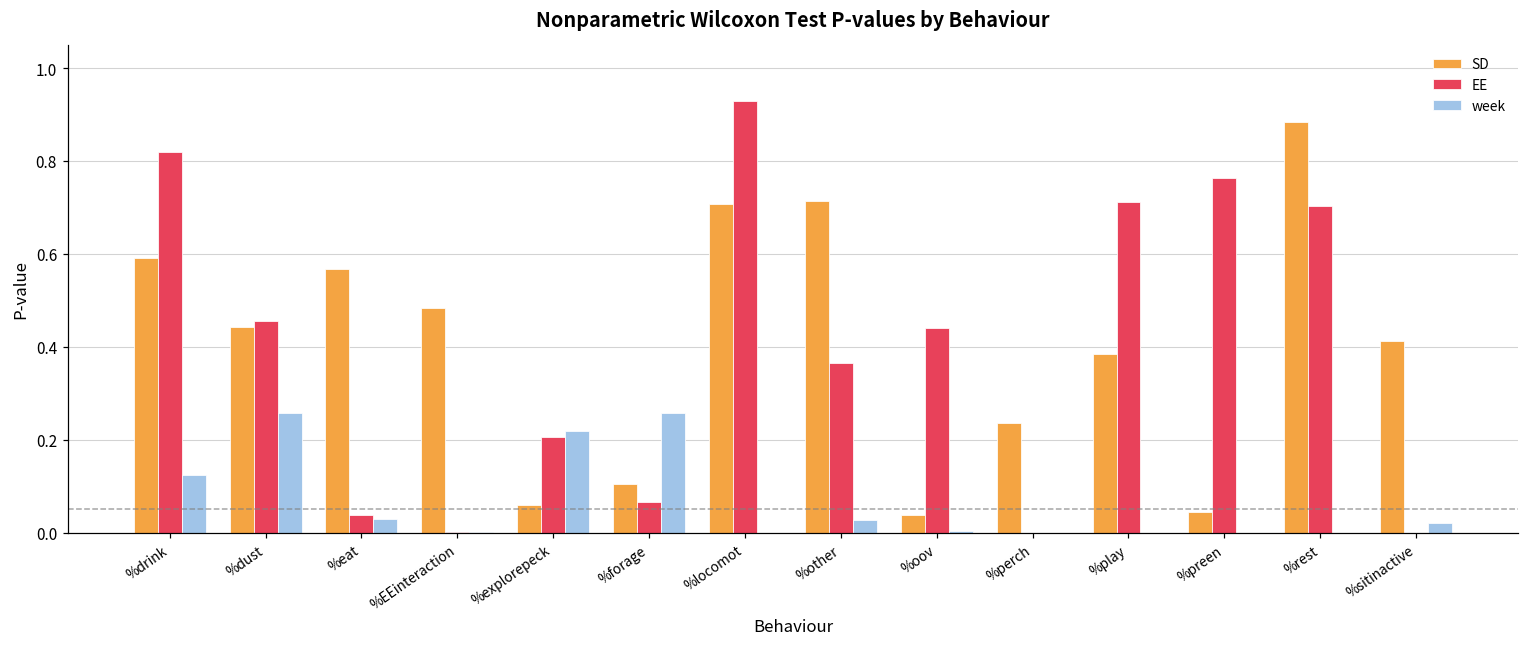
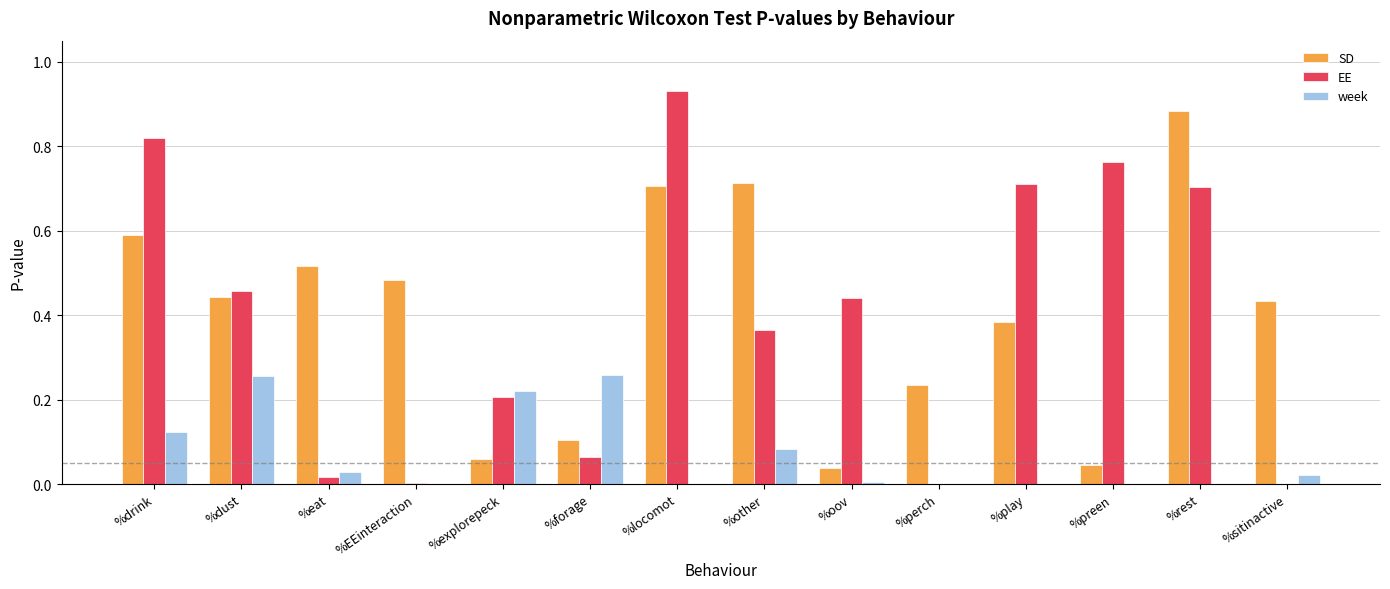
  {
    "SD": {
      "%drink": 0.59,
      "%dust": 0.44,
-     "%eat": 0.57,
+     "%eat": 0.52,
      "%EEinteraction": 0.48,
      "%explorepeck": 0.06,
      "%forage": 0.11,
      "%locomot": 0.71,
      "%other": 0.71,
      "%oov": 0.04,
      "%perch": 0.24,
      "%play": 0.38,
      "%preen": 0.04,
      "%rest": 0.88,
-     "%sitinactive": 0.41
+     "%sitinactive": 0.43
    },
    "EE": {
      "%drink": 0.82,
      "%dust": 0.46,
-     "%eat": 0.04,
+     "%eat": 0.02,
      "%explorepeck": 0.21,
      "%forage": 0.07,
      "%locomot": 0.93,
      "%other": 0.36,
      "%oov": 0.44,
      "%play": 0.71,
      "%preen": 0.76,
      "%rest": 0.70
    },
    "week": {
      "%drink": 0.12,
      "%dust": 0.26,
      "%eat": 0.03,
      "%explorepeck": 0.22,
      "%forage": 0.26,
-     "%other": 0.03,
+     "%other": 0.08,
      "%sitinactive": 0.02
    }
  }
